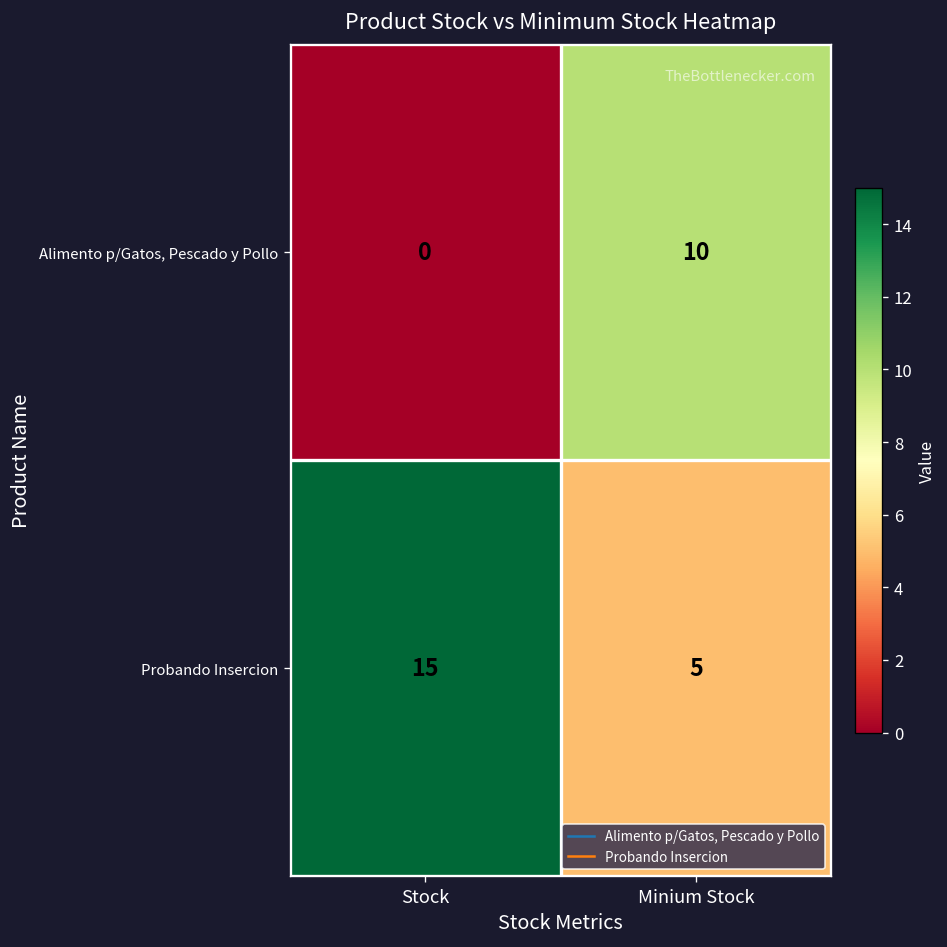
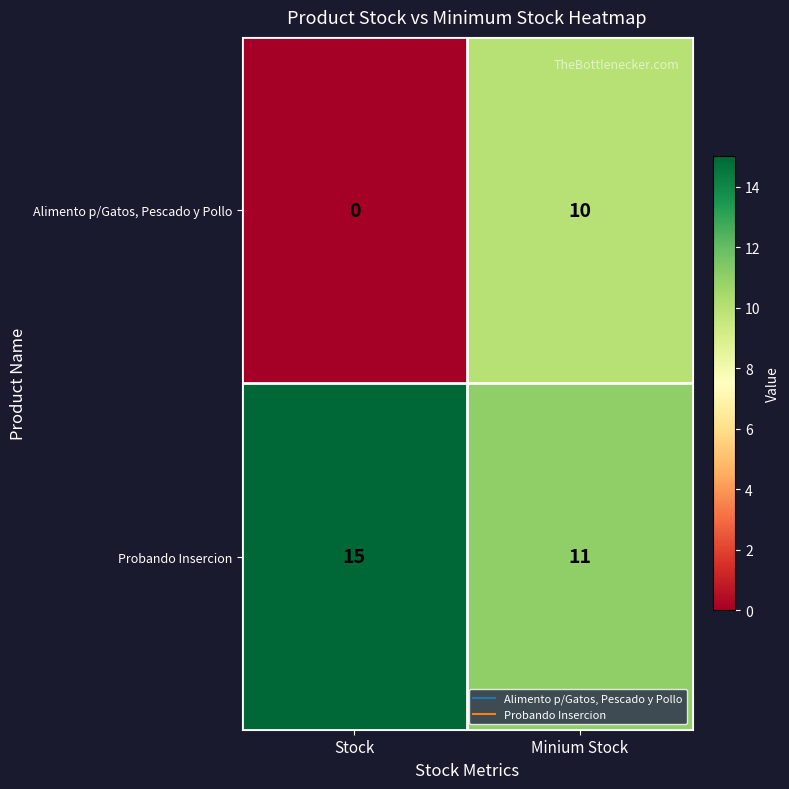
  {
    "Alimento p/Gatos, Pescado y Pollo": {
      "Stock": 0
    },
    "Probando Insercion": {
      "Stock": 15,
-     "Minium Stock": 5
+     "Minium Stock": 11
    }
  }
